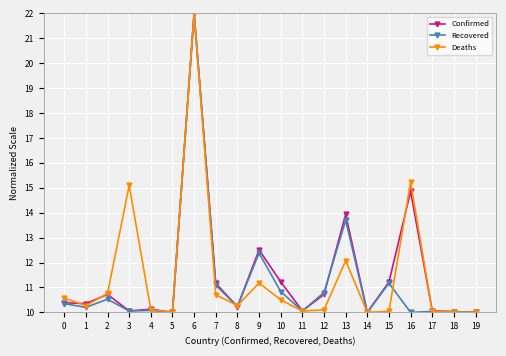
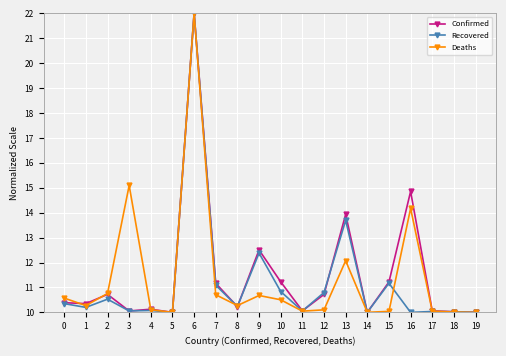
  {
    "Confirmed": {
      "9": 12.5,
      "10": 11.2,
      "13": 13.9,
      "16": 14.9
    },
    "Recovered": {
      "2": 10.5,
      "9": 12.4,
      "10": 10.8,
      "13": 13.7,
      "16": 10.0
    },
    "Deaths": {
      "0": 10.6,
      "3": 15.1,
      "7": 10.7,
-     "9": 11.2,
+     "9": 10.7,
      "10": 10.5,
      "12": 10.1,
      "13": 12.1,
      "15": 10.0,
-     "16": 15.2
+     "16": 14.2
    }
  }
